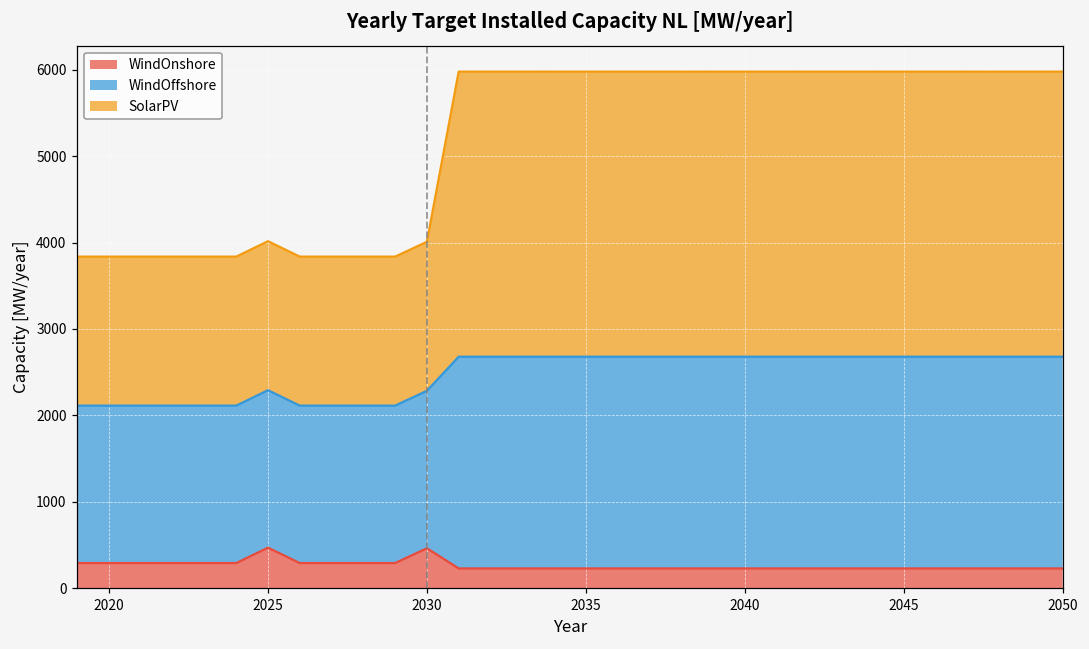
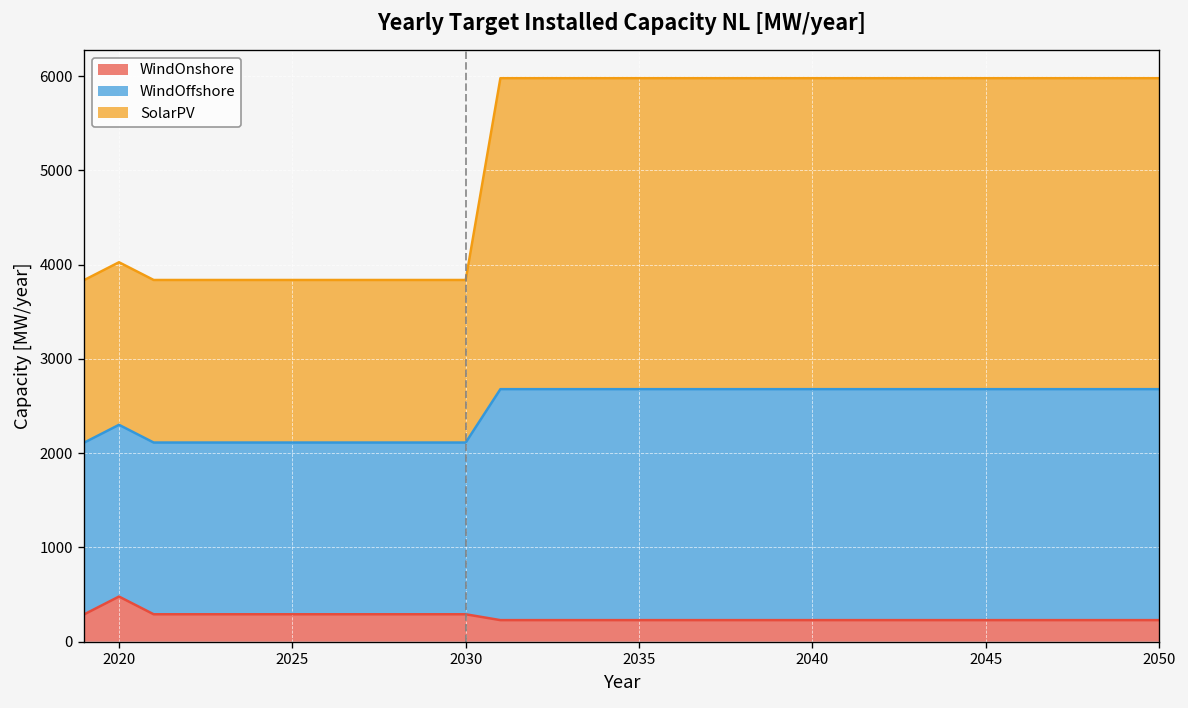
  {
    "WindOnshore": {
-     "2020": 300,
-     "2025": 500,
-     "2030": 500,
+     "2020": 500,
+     "2025": 300,
+     "2030": 300,
      "2035": 200,
      "2040": 200,
      "2045": 200,
      "2050": 200
    },
    "WindOffshore": {
      "2020": 1800,
      "2025": 1800,
      "2030": 1800,
      "2035": 2500,
      "2040": 2500,
      "2045": 2500,
      "2050": 2500
    },
    "SolarPV": {
      "2020": 1700,
      "2025": 1700,
      "2030": 1700,
      "2035": 3300,
      "2040": 3300,
      "2045": 3300,
      "2050": 3300
    }
  }
